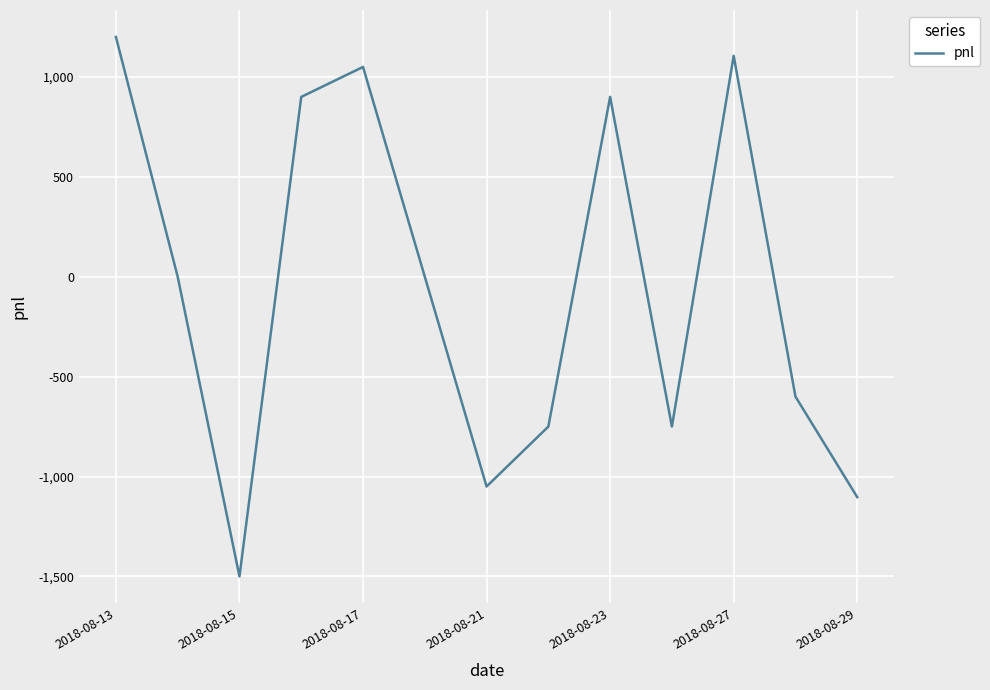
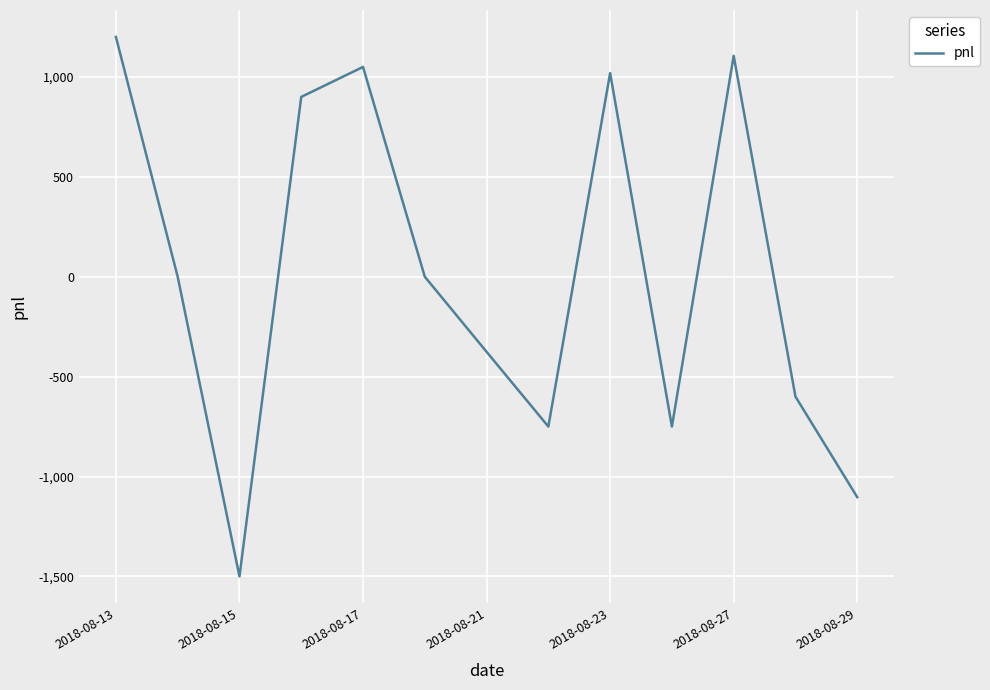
  {
    "2018-08-13": "1,200",
    "2018-08-15": "-1,500",
    "2018-08-17": "1,050",
-   "2018-08-21": "-1,050",
-   "2018-08-23": "900",
+   "2018-08-21": "-380",
+   "2018-08-23": "1,020",
    "2018-08-27": "1,110",
    "2018-08-29": "-1,100"
  }
